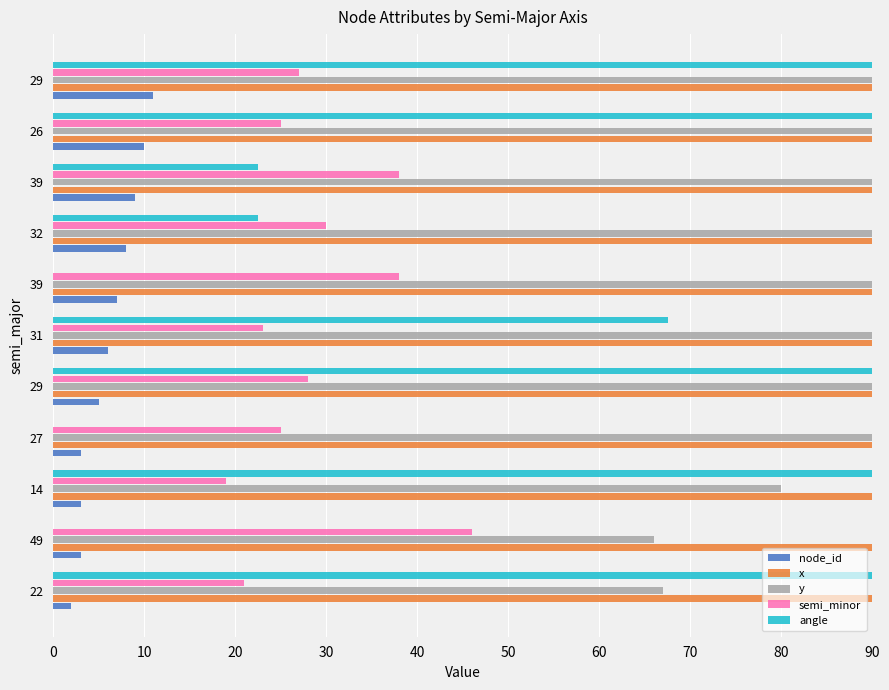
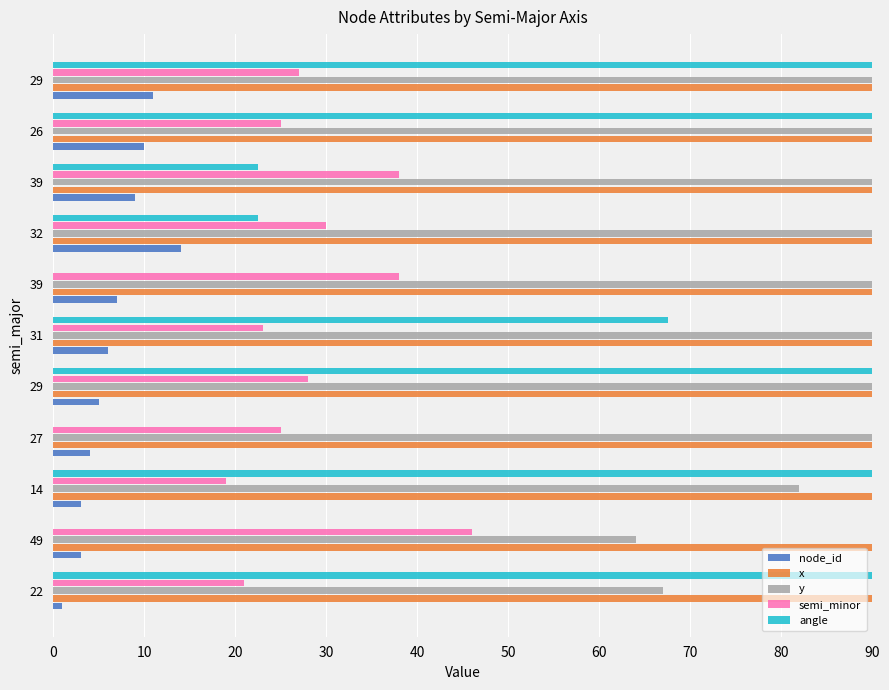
  {
    "node_id": {
      "26": 10,
-     "32": 8,
+     "32": 14,
      "31": 6,
-     "27": 3,
+     "27": 4,
      "14": 3,
      "49": 3,
-     "22": 2
+     "22": 1
    },
    "y": {
-     "14": 80,
-     "49": 66,
+     "14": 82,
+     "49": 64,
      "22": 67
    },
    "semi_minor": {
      "26": 25,
      "32": 30,
      "31": 23,
      "27": 25,
      "14": 19,
      "49": 46,
      "22": 21
    },
    "angle": {
      "26": 90,
      "32": 23,
      "31": 68,
      "27": 0,
      "14": 90,
      "49": 0,
      "22": 90
    }
  }
